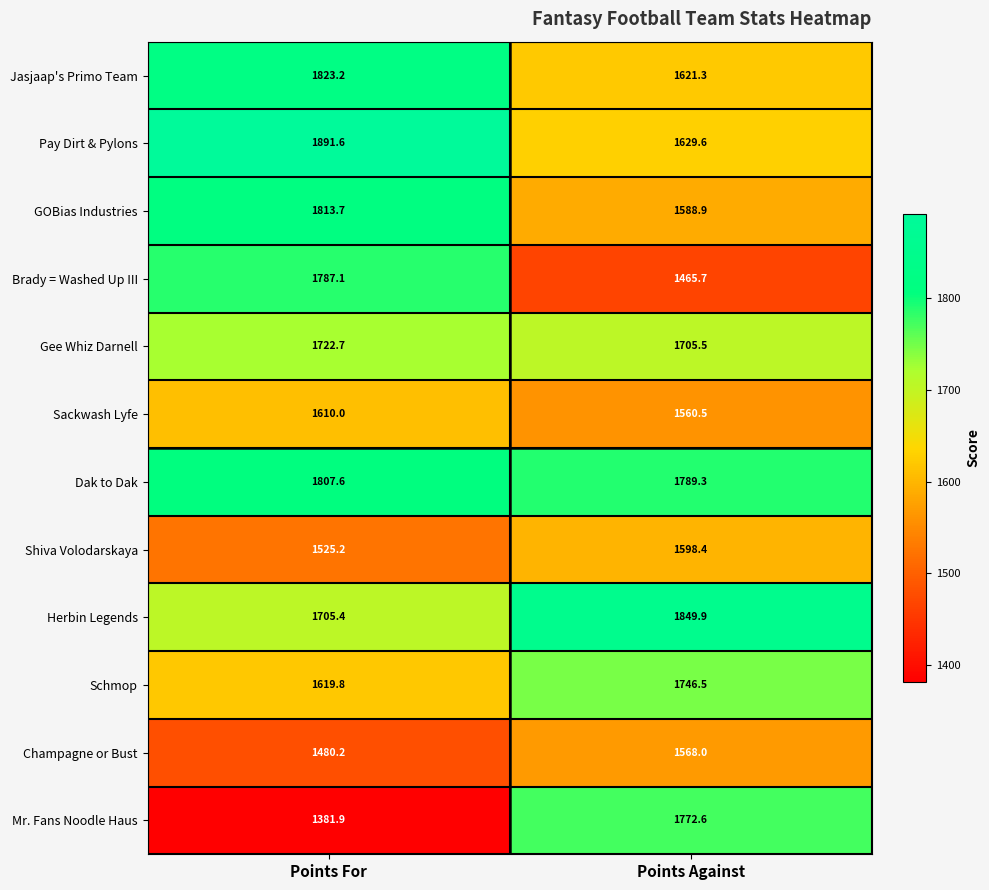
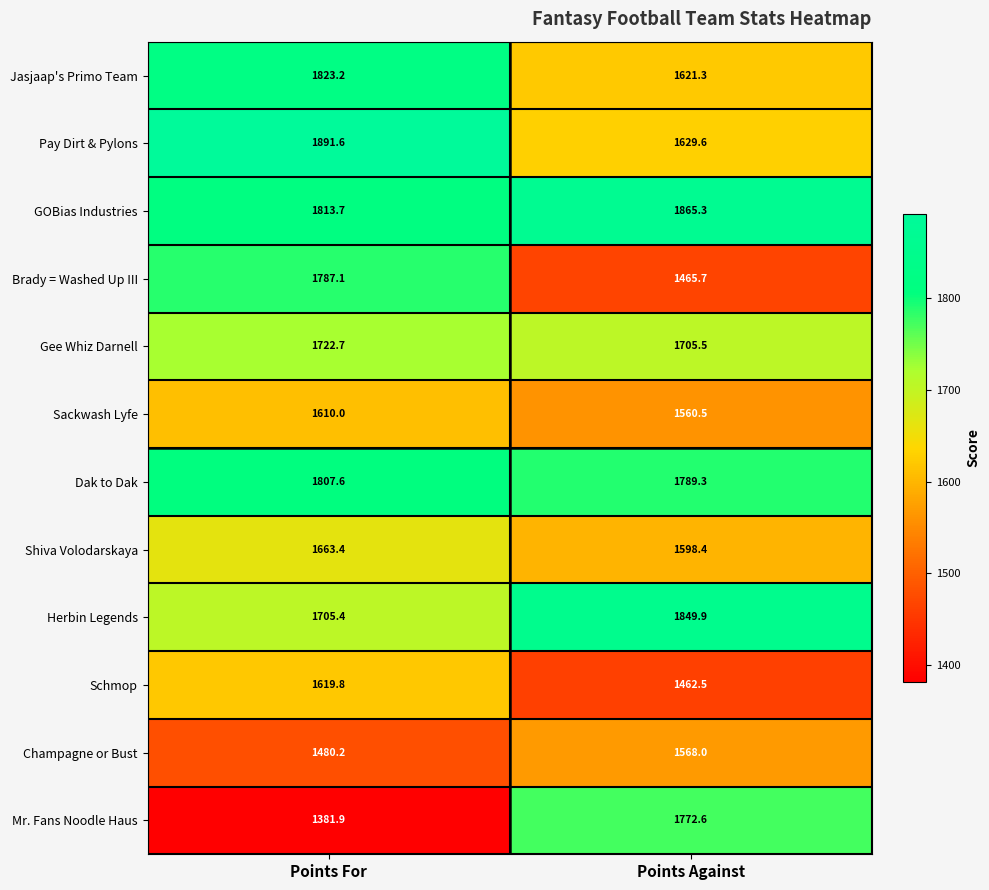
  {
    "Jasjaap's Primo Team": {
      "Points For": 1823.2,
      "Points Against": 1621.3
    },
    "Pay Dirt & Pylons": {
      "Points For": 1891.6,
      "Points Against": 1629.6
    },
    "GOBias Industries": {
      "Points For": 1813.7,
-     "Points Against": 1588.9
+     "Points Against": 1865.3
    },
    "Brady = Washed Up III": {
      "Points For": 1787.1,
      "Points Against": 1465.7
    },
    "Gee Whiz Darnell": {
      "Points For": 1722.7,
      "Points Against": 1705.5
    },
    "Sackwash Lyfe": {
      "Points For": 1610.0,
      "Points Against": 1560.5
    },
    "Dak to Dak": {
      "Points For": 1807.6,
      "Points Against": 1789.3
    },
    "Shiva Volodarskaya": {
-     "Points For": 1525.2,
+     "Points For": 1663.4,
      "Points Against": 1598.4
    },
    "Herbin Legends": {
      "Points For": 1705.4,
      "Points Against": 1849.9
    },
    "Schmop": {
      "Points For": 1619.8,
-     "Points Against": 1746.5
+     "Points Against": 1462.5
    },
    "Champagne or Bust": {
      "Points For": 1480.2,
      "Points Against": 1568.0
    },
    "Mr. Fans Noodle Haus": {
      "Points For": 1381.9,
      "Points Against": 1772.6
    }
  }
